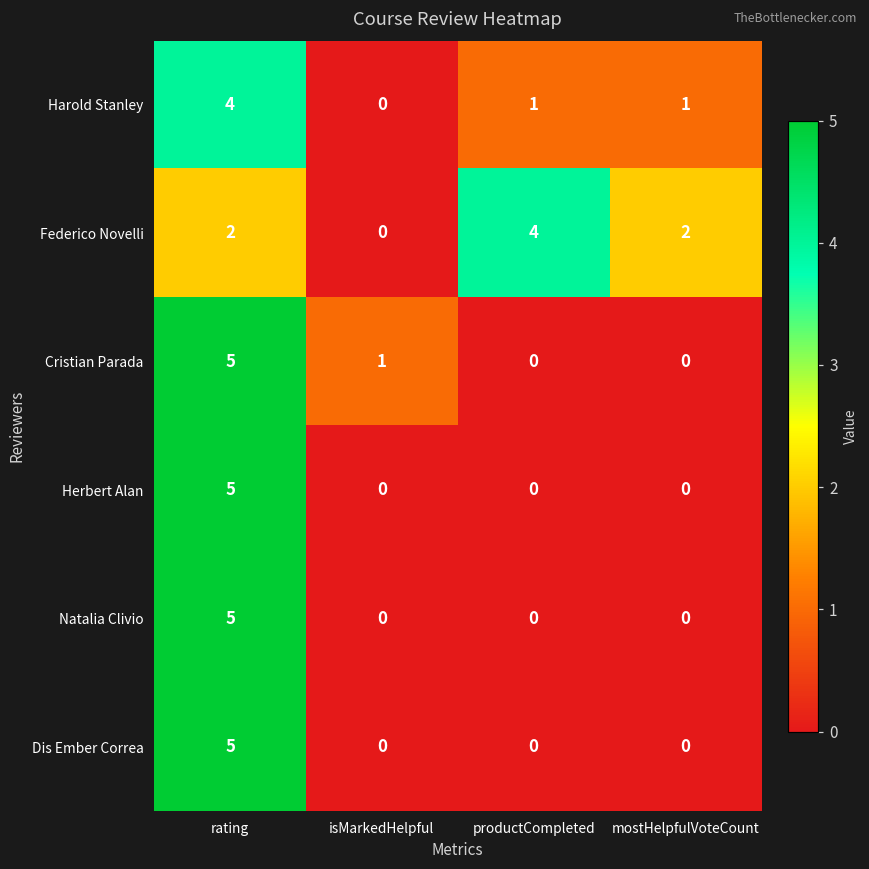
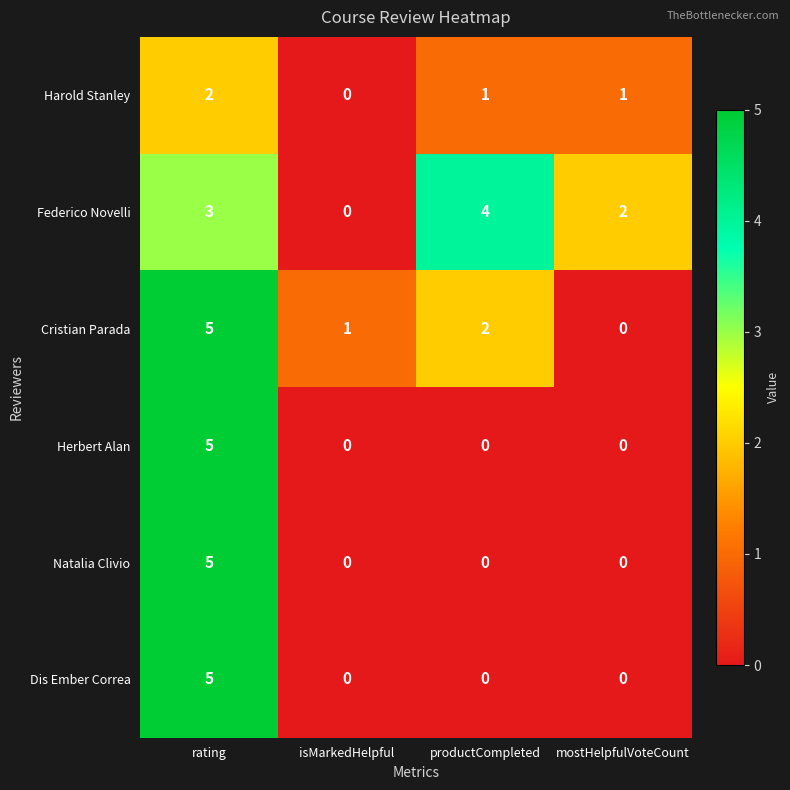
  {
    "Harold Stanley": {
-     "rating": 4,
+     "rating": 2,
      "isMarkedHelpful": 0,
      "productCompleted": 1,
      "mostHelpfulVoteCount": 1
    },
    "Federico Novelli": {
-     "rating": 2,
+     "rating": 3,
      "isMarkedHelpful": 0,
      "productCompleted": 4,
      "mostHelpfulVoteCount": 2
    },
    "Cristian Parada": {
      "rating": 5,
      "isMarkedHelpful": 1,
-     "productCompleted": 0,
+     "productCompleted": 2,
      "mostHelpfulVoteCount": 0
    },
    "Herbert Alan": {
      "rating": 5,
      "isMarkedHelpful": 0,
      "productCompleted": 0,
      "mostHelpfulVoteCount": 0
    },
    "Natalia Clivio": {
      "rating": 5,
      "isMarkedHelpful": 0,
      "productCompleted": 0,
      "mostHelpfulVoteCount": 0
    },
    "Dis Ember Correa": {
      "rating": 5,
      "isMarkedHelpful": 0,
      "productCompleted": 0,
      "mostHelpfulVoteCount": 0
    }
  }
